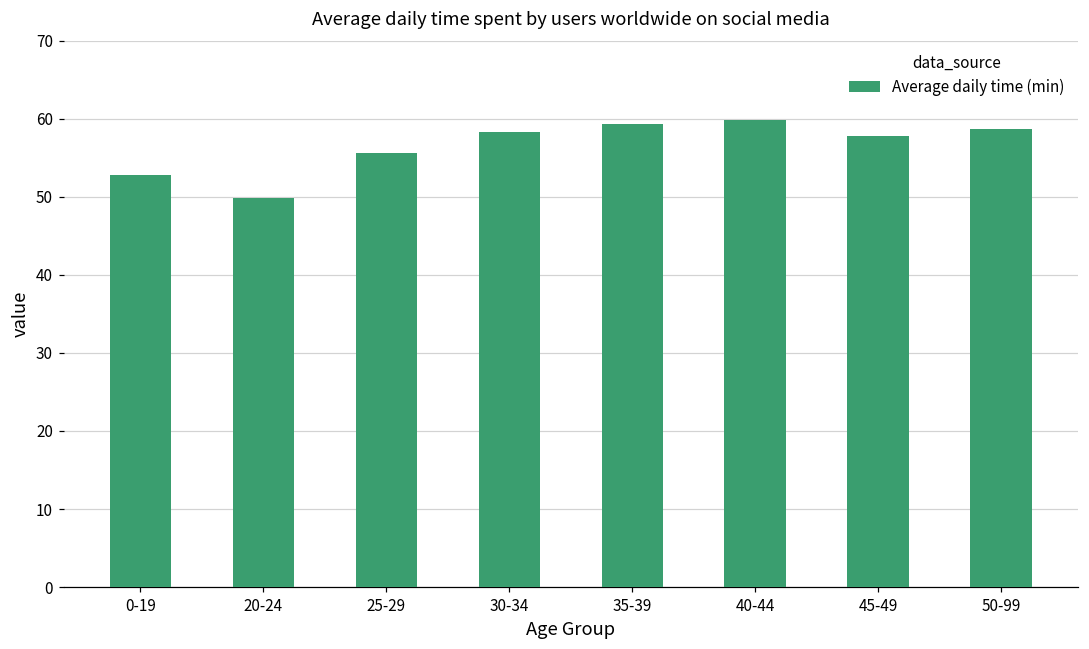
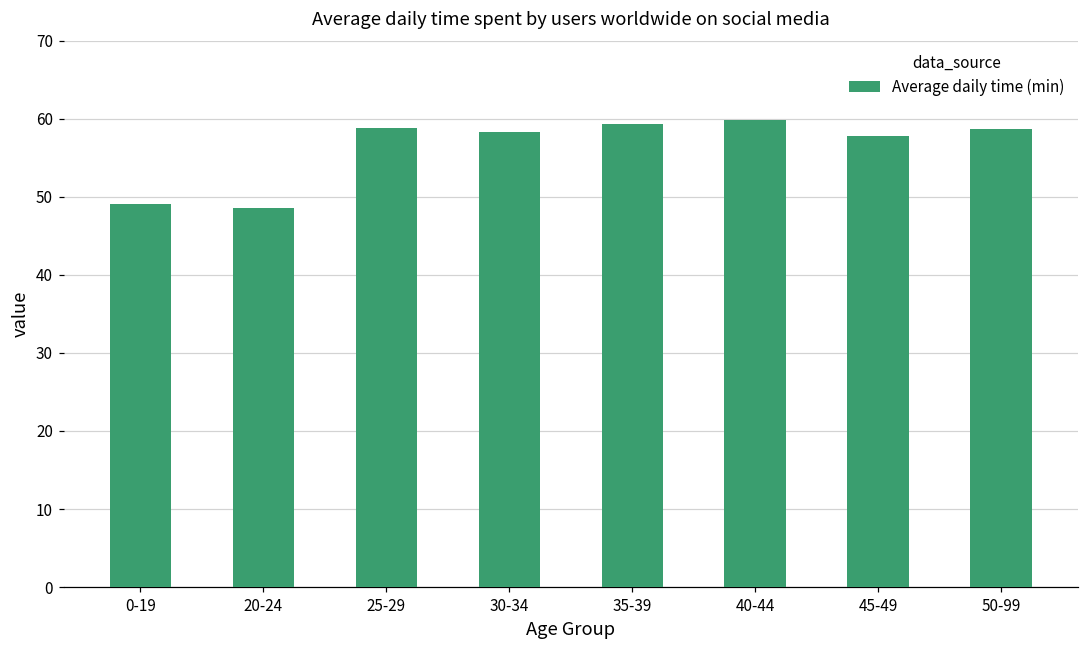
  {
-   "0-19": 53,
-   "20-24": 50,
-   "25-29": 56,
+   "0-19": 49,
+   "20-24": 49,
+   "25-29": 59,
    "30-34": 58,
    "35-39": 59,
    "40-44": 60,
    "45-49": 58,
    "50-99": 59
  }
